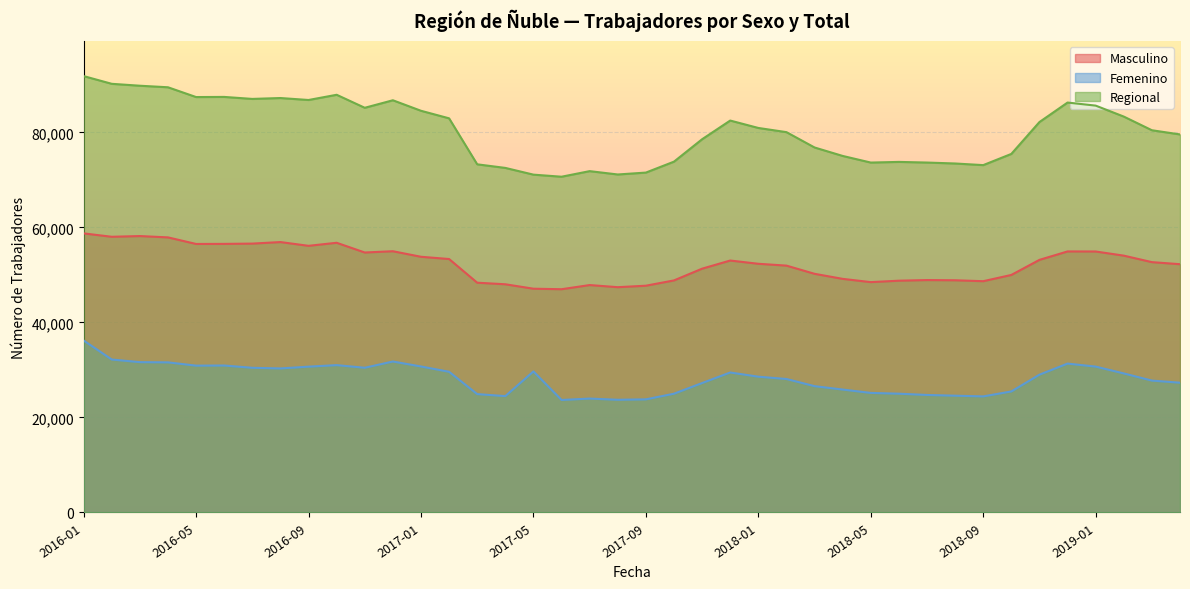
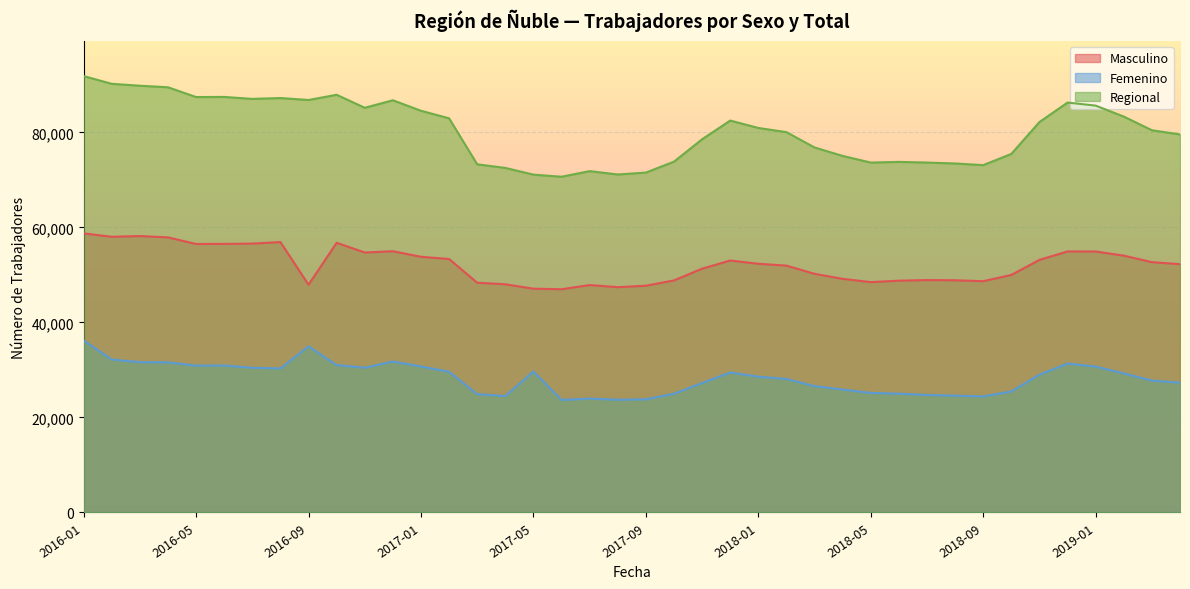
  {
    "Masculino": {
      "2016-01": "59,000",
      "2016-05": "57,000",
-     "2016-09": "56,000",
+     "2016-09": "48,000",
      "2017-01": "54,000",
      "2017-05": "47,000",
      "2017-09": "48,000",
      "2018-01": "52,000",
      "2018-05": "48,000",
      "2018-09": "49,000",
      "2019-01": "55,000"
    },
    "Femenino": {
      "2016-01": "36,000",
      "2016-05": "31,000",
-     "2016-09": "31,000",
+     "2016-09": "35,000",
      "2017-01": "31,000",
      "2017-05": "30,000",
      "2017-09": "24,000",
      "2018-01": "29,000",
      "2018-05": "25,000",
      "2018-09": "24,000",
      "2019-01": "31,000"
    },
    "Regional": {
      "2016-01": "92,000",
      "2016-05": "87,000",
      "2016-09": "87,000",
      "2017-01": "85,000",
      "2017-05": "71,000",
      "2017-09": "72,000",
      "2018-01": "81,000",
      "2018-05": "74,000",
      "2018-09": "73,000"
    }
  }
